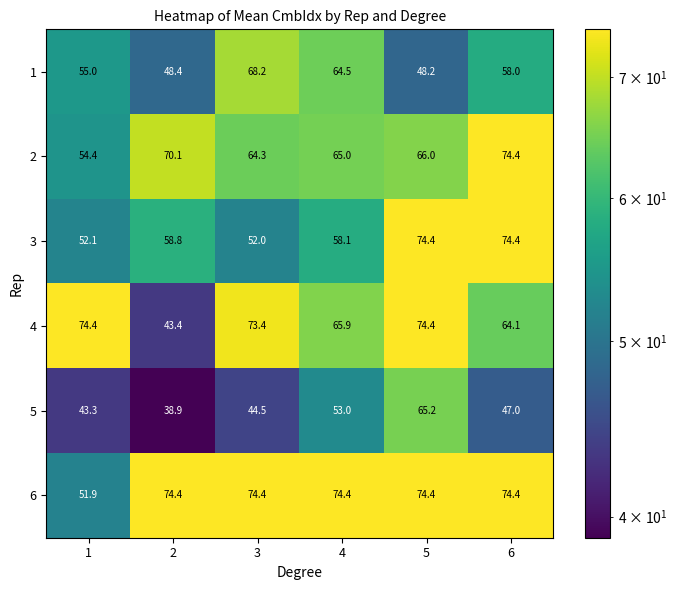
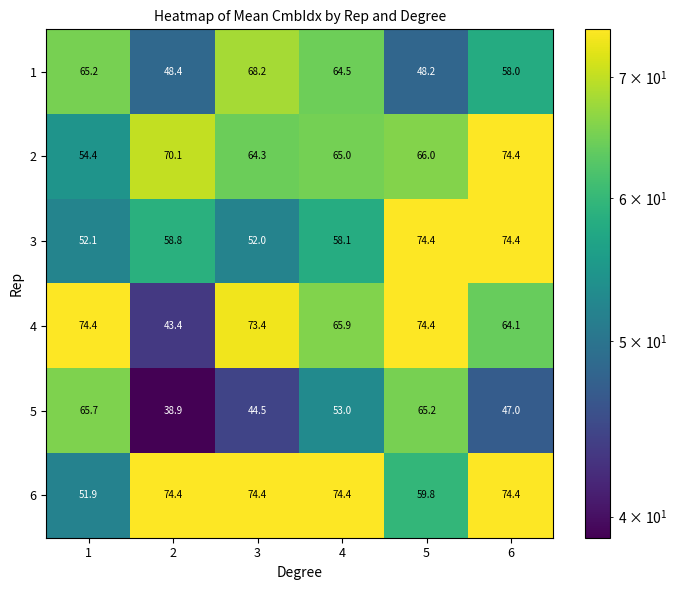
  {
    "1": {
-     "1": 55.0,
+     "1": 65.2,
      "2": 48.4,
      "3": 68.2,
      "4": 64.5,
      "5": 48.2,
      "6": 58.0
    },
    "2": {
      "1": 54.4,
      "2": 70.1,
      "3": 64.3,
      "4": 65.0,
      "5": 66.0,
      "6": 74.4
    },
    "3": {
      "1": 52.1,
      "2": 58.8,
      "3": 52.0,
      "4": 58.1,
      "5": 74.4,
      "6": 74.4
    },
    "4": {
      "1": 74.4,
      "2": 43.4,
      "3": 73.4,
      "4": 65.9,
      "5": 74.4,
      "6": 64.1
    },
    "5": {
-     "1": 43.3,
+     "1": 65.7,
      "2": 38.9,
      "3": 44.5,
      "4": 53.0,
      "5": 65.2,
      "6": 47.0
    },
    "6": {
      "1": 51.9,
      "2": 74.4,
      "3": 74.4,
      "4": 74.4,
-     "5": 74.4,
+     "5": 59.8,
      "6": 74.4
    }
  }
